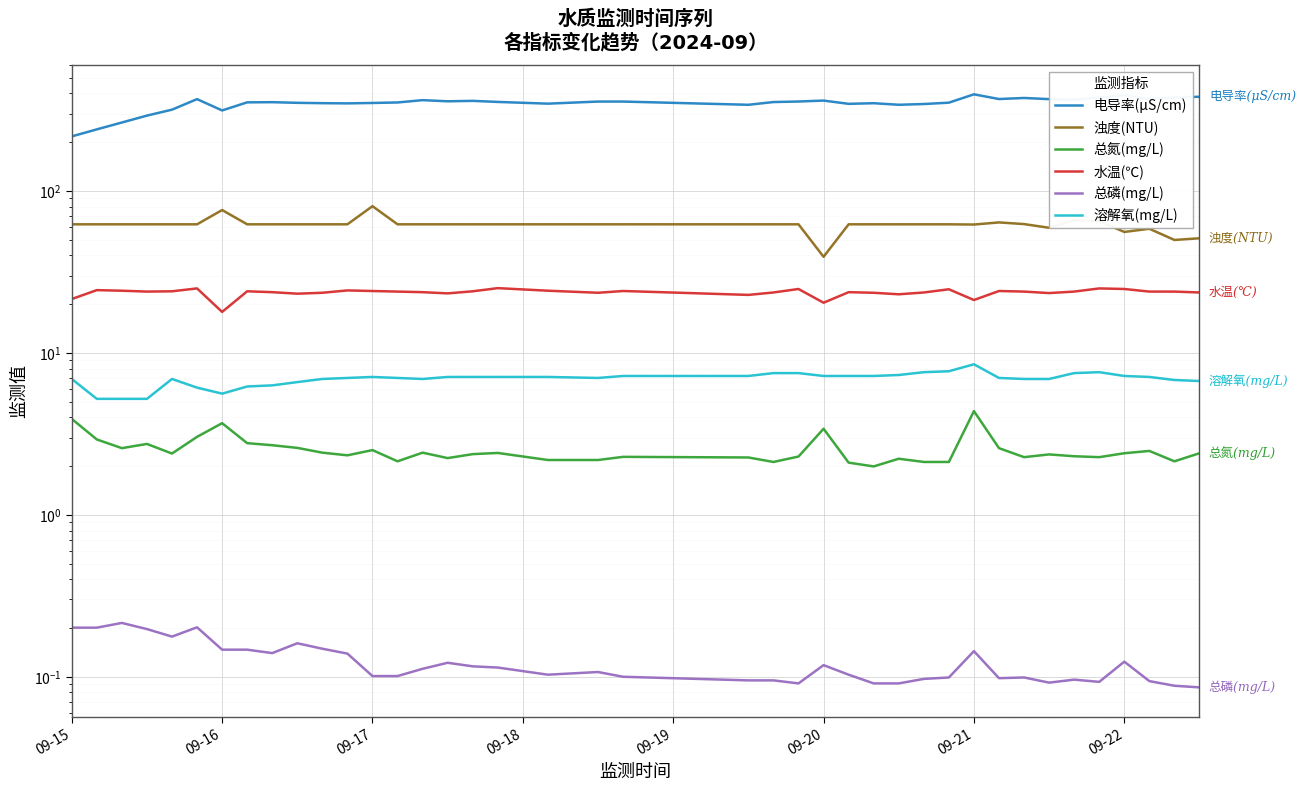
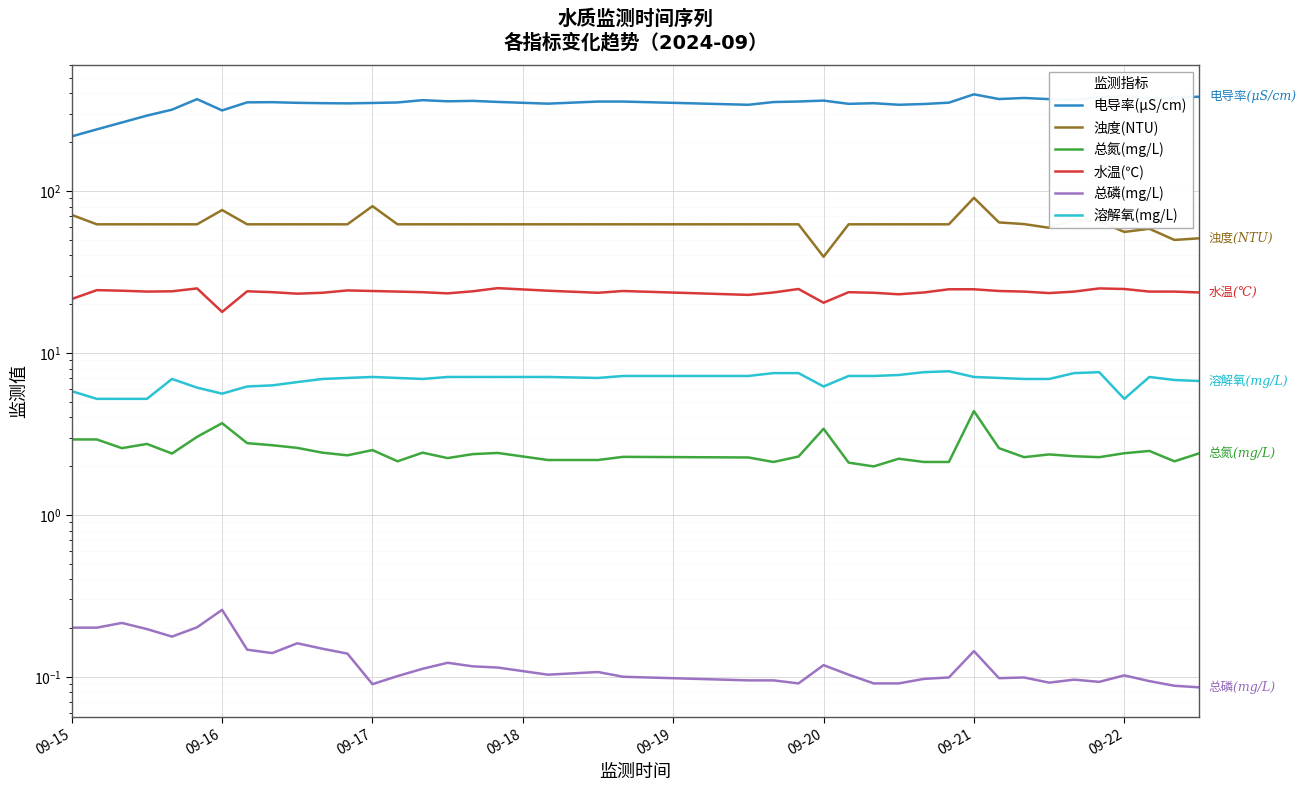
  {
    "电导率(μS/cm)": {
      "09-15": 220,
      "09-16": 310,
      "09-17": 350,
      "09-20": 360,
      "09-21": 390
    },
    "浊度(NTU)": {
-     "09-15": 62,
+     "09-15": 70,
      "09-16": 80,
      "09-17": 80,
      "09-20": 39,
-     "09-21": 62,
+     "09-21": 90,
      "09-22": 56
    },
    "总氮(mg/L)": {
-     "09-15": 3.9,
+     "09-15": 2.9,
      "09-16": 3.7,
      "09-17": 2.5,
      "09-20": 3.4,
      "09-21": 4.4,
      "09-22": 2.4
    },
    "水温(℃)": {
      "09-15": 22,
      "09-16": 18,
      "09-17": 24,
      "09-20": 20,
-     "09-21": 21,
+     "09-21": 25,
      "09-22": 25
    },
    "总磷(mg/L)": {
      "09-15": 0.20,
-     "09-16": 0.15,
-     "09-17": 0.10,
+     "09-16": 0.26,
+     "09-17": 0.09,
      "09-20": 0.12,
      "09-21": 0.14,
-     "09-22": 0.12
+     "09-22": 0.10
    },
    "溶解氧(mg/L)": {
-     "09-15": 6.9,
+     "09-15": 5.8,
      "09-16": 5.6,
      "09-17": 7,
-     "09-20": 7,
-     "09-21": 9,
-     "09-22": 7
+     "09-20": 6.2,
+     "09-21": 7,
+     "09-22": 5.2
    }
  }
